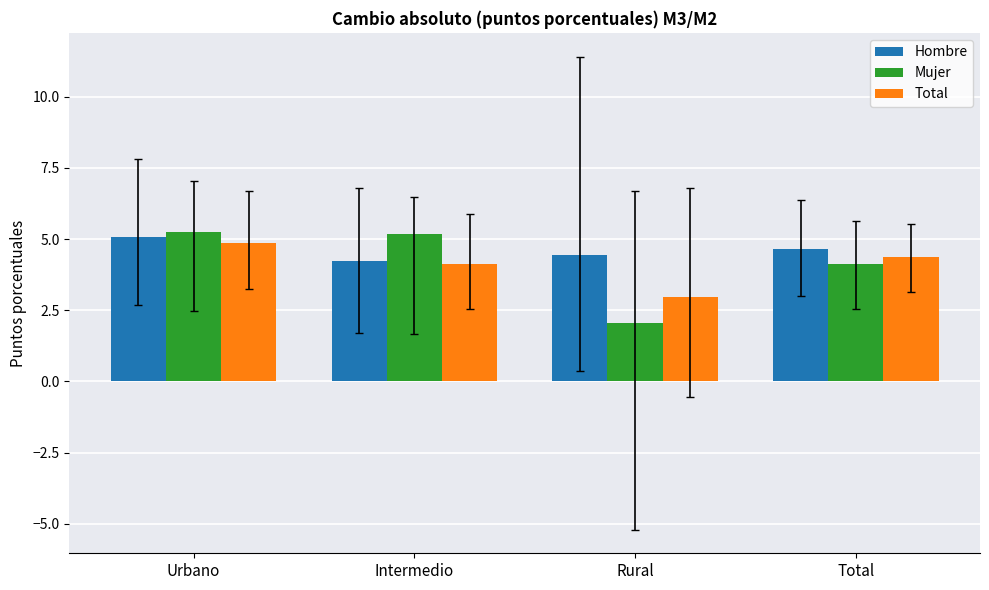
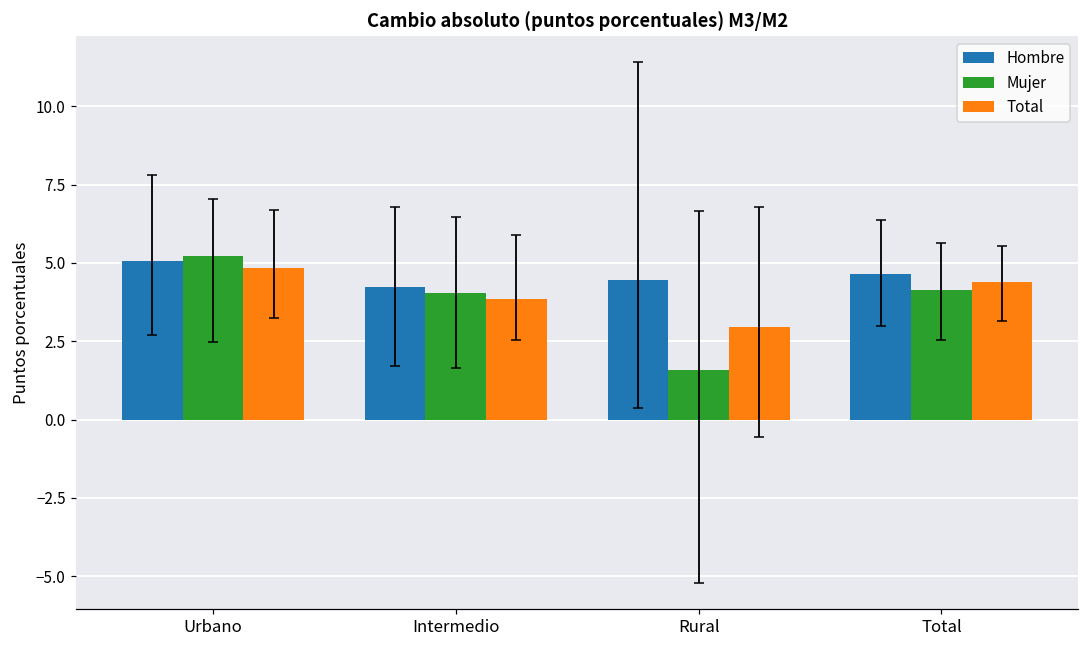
  {
    "Mujer": {
      "Urbano": 5.2,
-     "Intermedio": 5.2,
-     "Rural": 2.0,
+     "Intermedio": 4.0,
+     "Rural": 1.6,
      "Total": 4.1
    },
    "Total": {
      "Urbano": 4.8,
-     "Intermedio": 4.1,
+     "Intermedio": 3.8,
      "Rural": 3.0,
      "Total": 4.4
    }
  }
